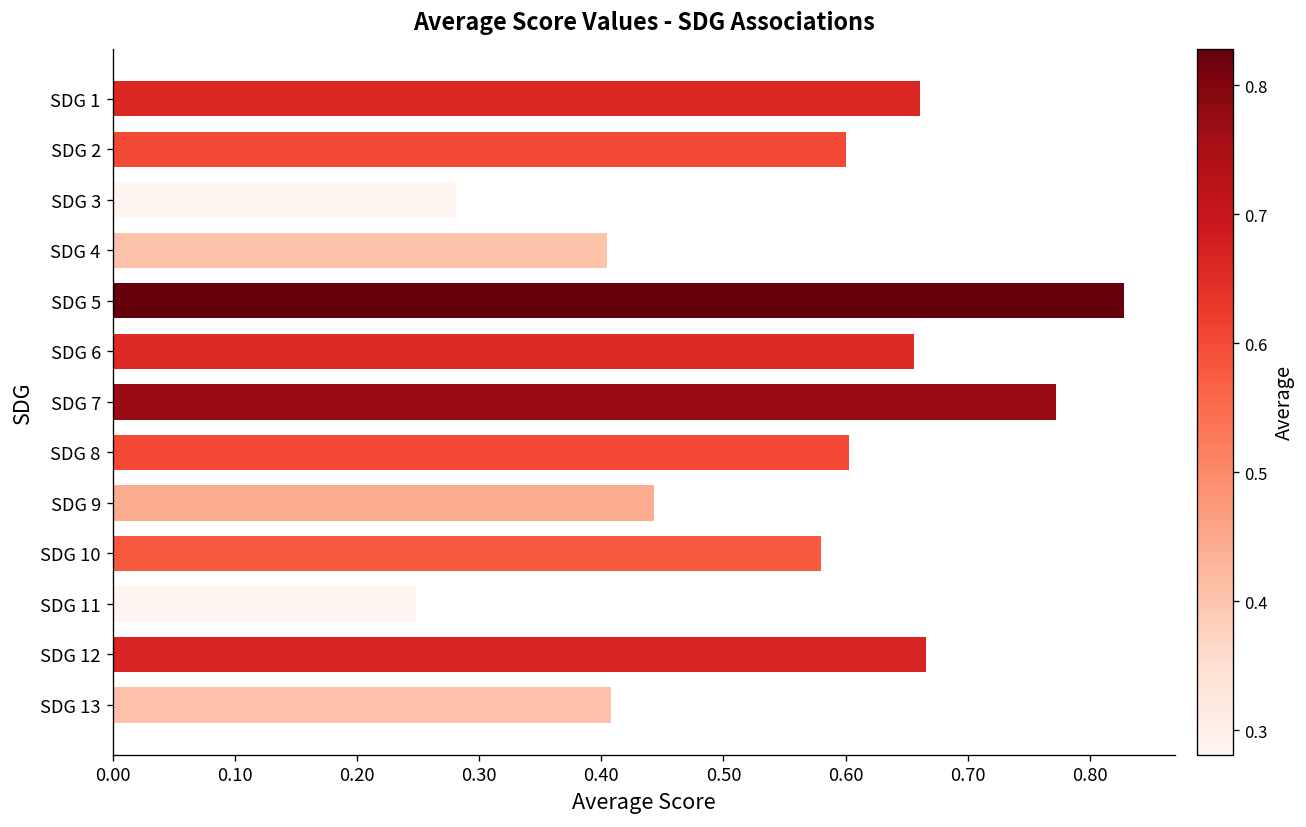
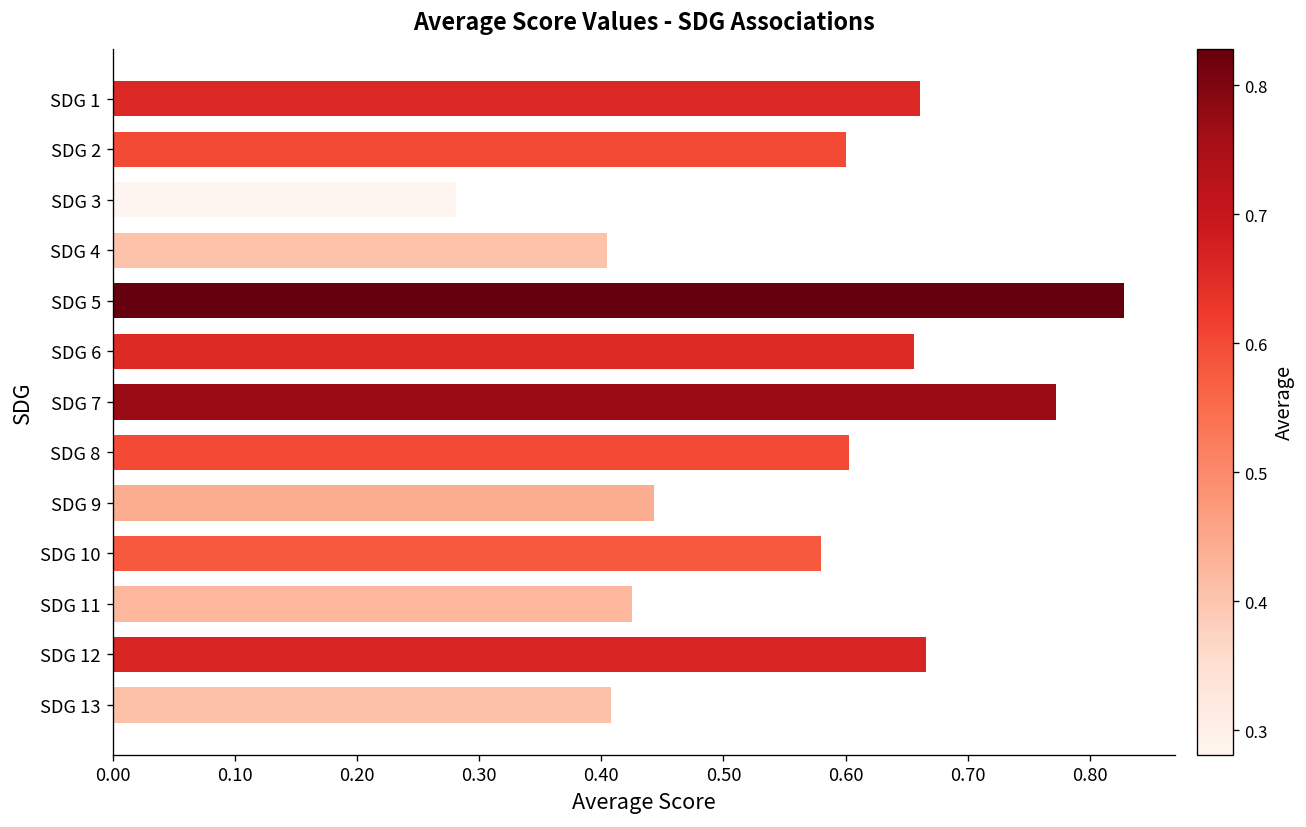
  {
    "SDG 1": 0.661,
    "SDG 2": 0.600,
    "SDG 3": 0.281,
    "SDG 4": 0.405,
    "SDG 5": 0.828,
    "SDG 6": 0.656,
    "SDG 7": 0.772,
    "SDG 8": 0.603,
    "SDG 9": 0.443,
    "SDG 10": 0.580,
-   "SDG 11": 0.248,
+   "SDG 11": 0.425,
    "SDG 12": 0.666,
    "SDG 13": 0.408
  }
